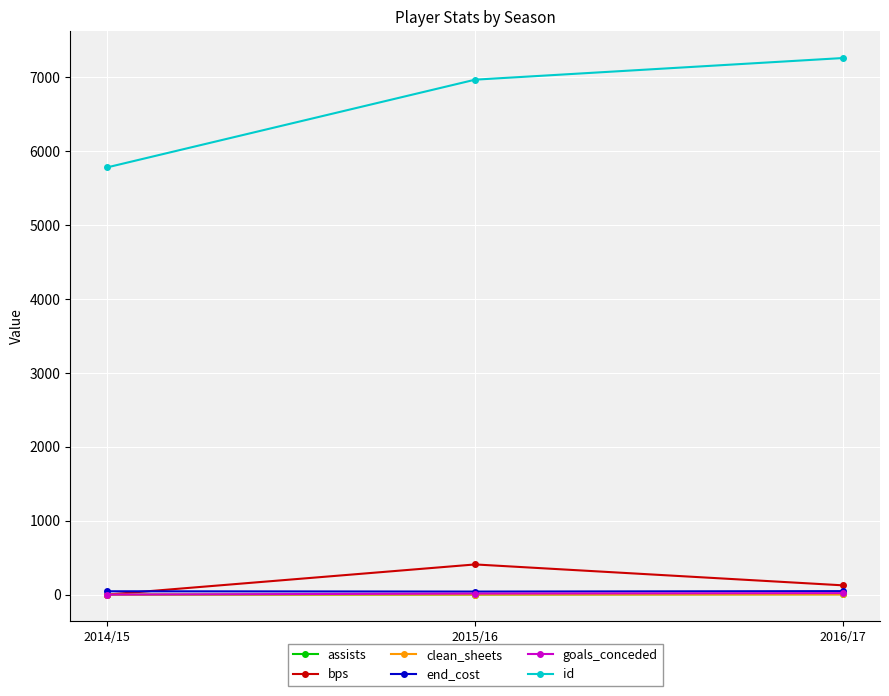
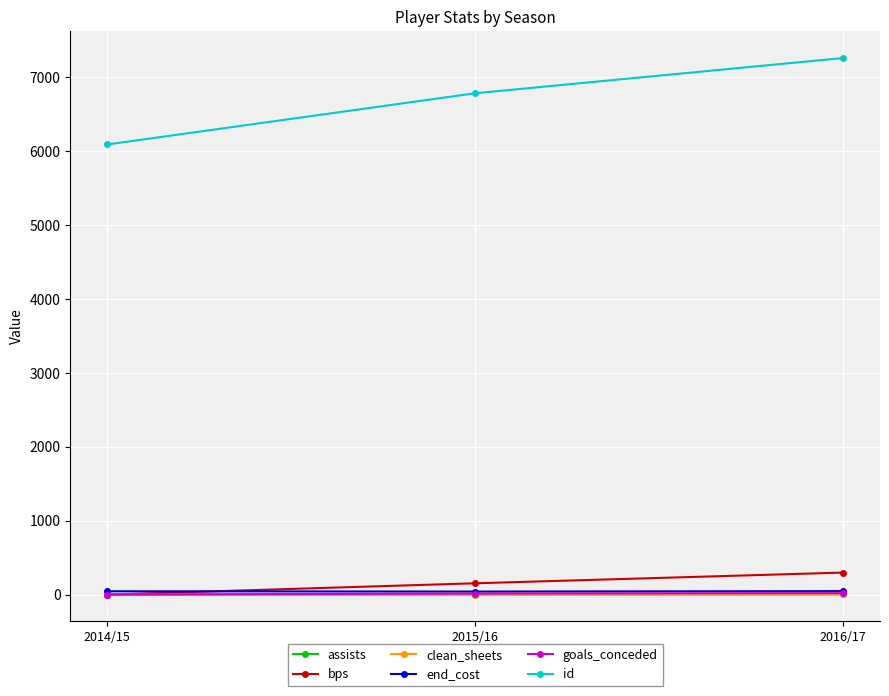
  {
    "bps": {
-     "2015/16": 400,
-     "2016/17": 100
+     "2015/16": 200,
+     "2016/17": 300
    },
    "end_cost": {
      "2014/15": 0
    },
    "id": {
-     "2014/15": 5800,
-     "2015/16": 7000,
+     "2014/15": 6100,
+     "2015/16": 6800,
      "2016/17": 7300
    }
  }
